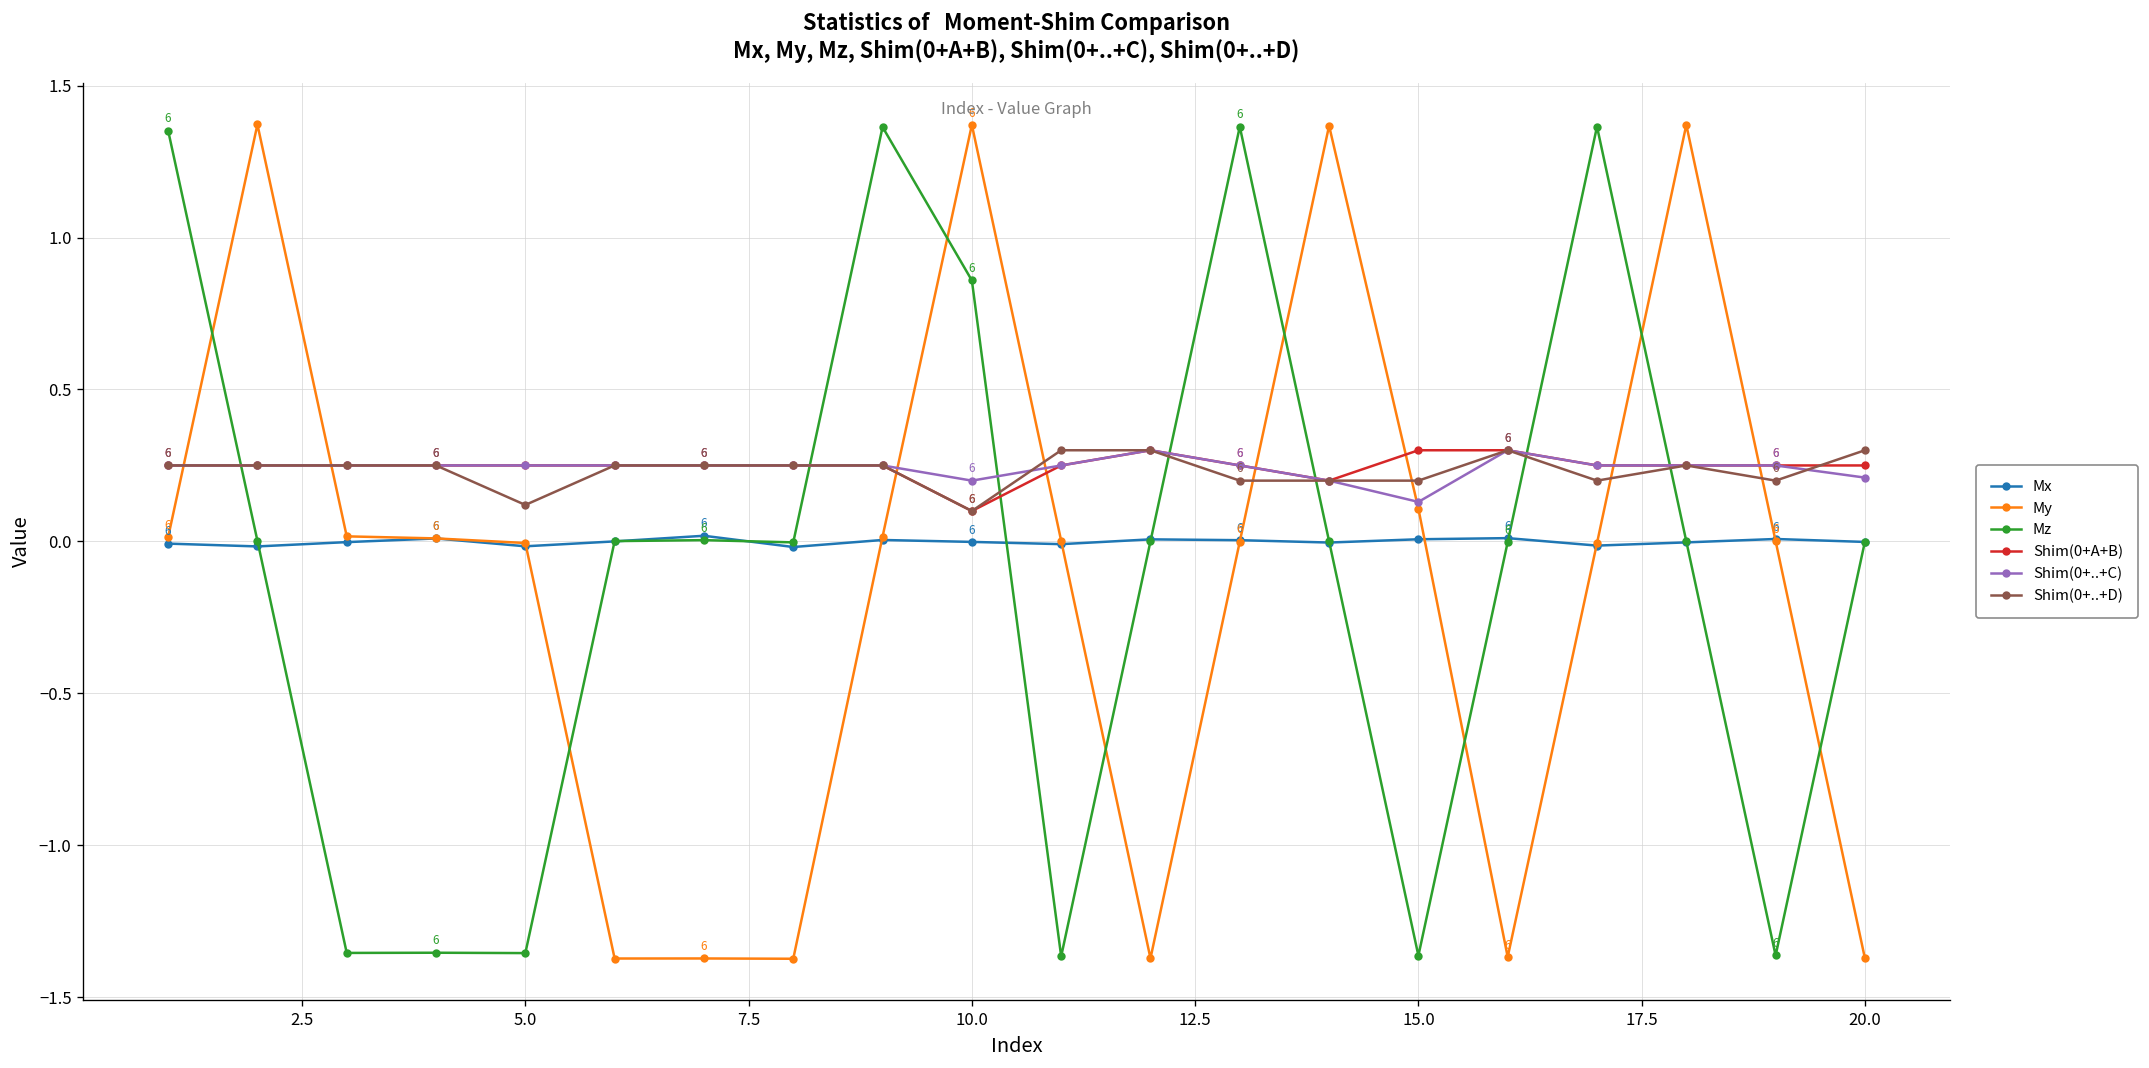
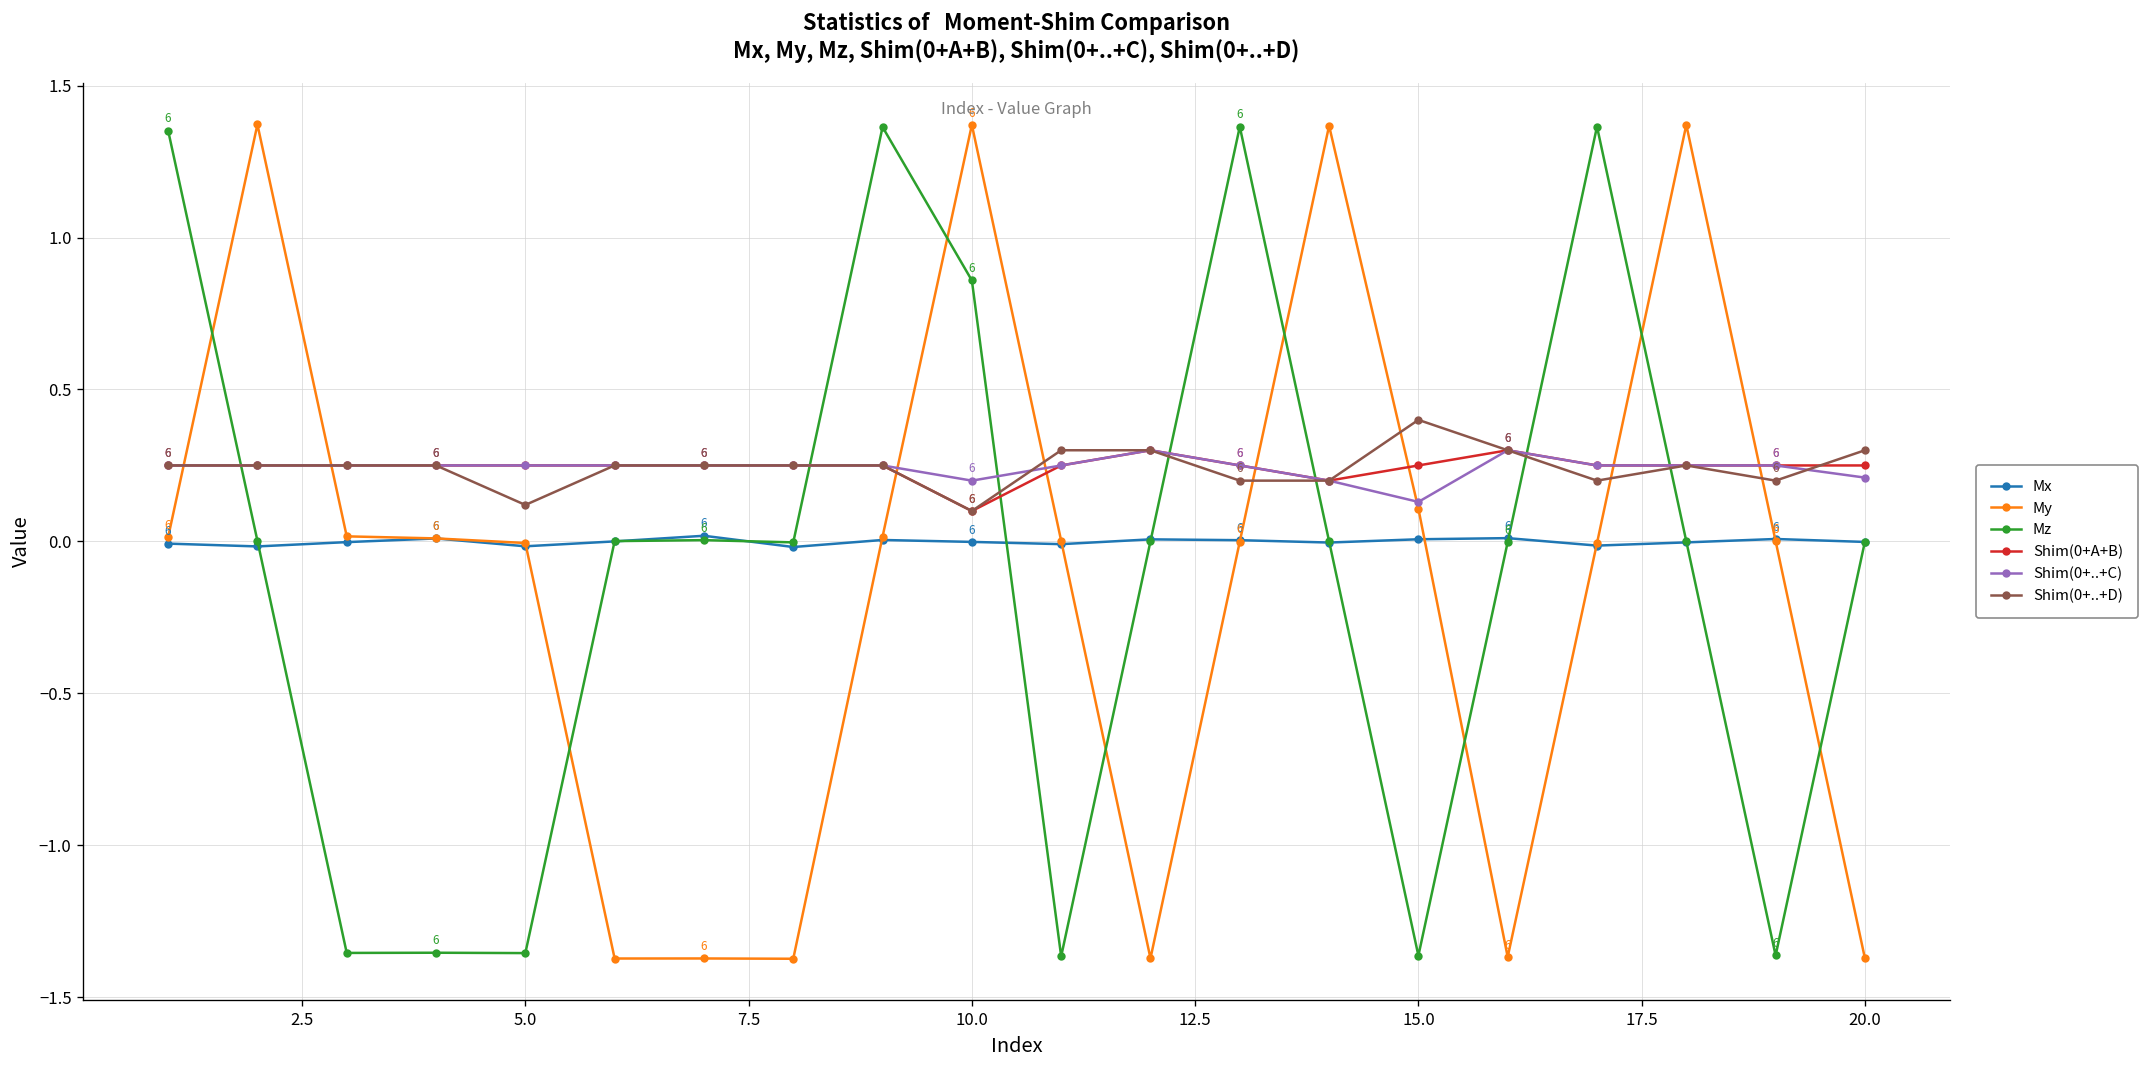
  {
    "Mx": {
      "5.0": -0.02,
      "15.0": 0.01
    },
    "My": {
      "5.0": -0.01,
      "15.0": 0.11,
      "20.0": -1.37
    },
    "Mz": {
      "5.0": -1.36,
      "15.0": -1.36
    },
    "Shim(0+A+B)": {
-     "15.0": 0.30,
+     "15.0": 0.25,
      "20.0": 0.25
    },
    "Shim(0+..+C)": {
      "15.0": 0.13,
      "20.0": 0.21
    },
    "Shim(0+..+D)": {
      "5.0": 0.12,
-     "15.0": 0.2,
+     "15.0": 0.4,
      "20.0": 0.3
    }
  }
